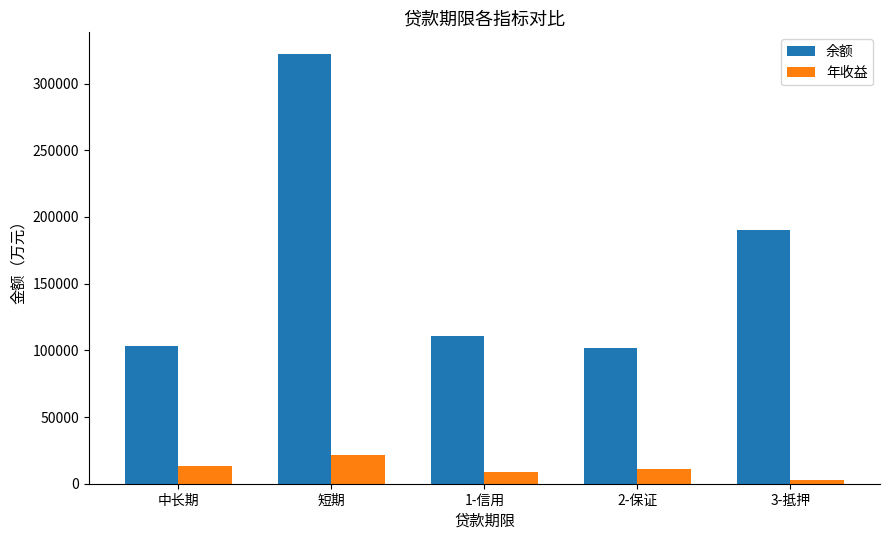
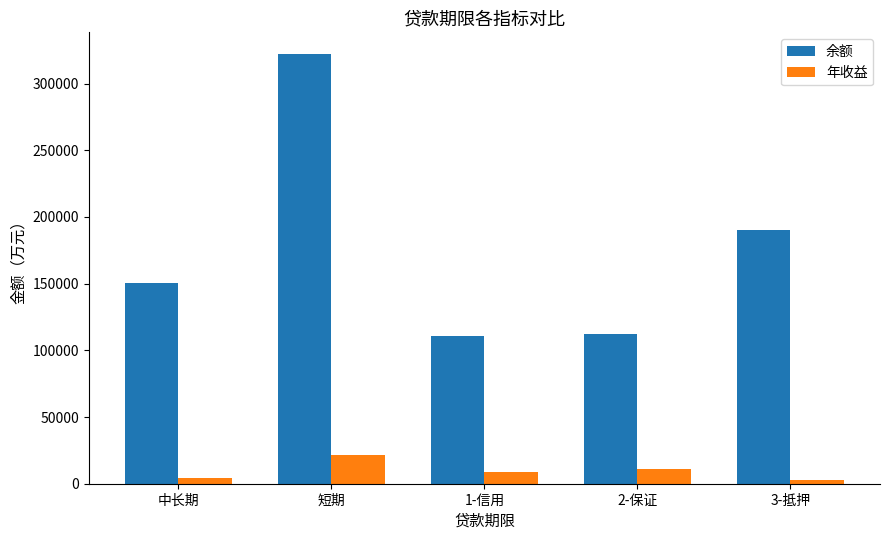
  {
    "余额": {
-     "中长期": 103000,
+     "中长期": 151000,
      "短期": 322000,
      "1-信用": 111000,
-     "2-保证": 101000,
+     "2-保证": 112000,
      "3-抵押": 190000
    },
    "年收益": {
-     "中长期": 13000,
+     "中长期": 4000,
      "短期": 21000,
      "1-信用": 9000,
      "2-保证": 11000,
      "3-抵押": 3000
    }
  }
